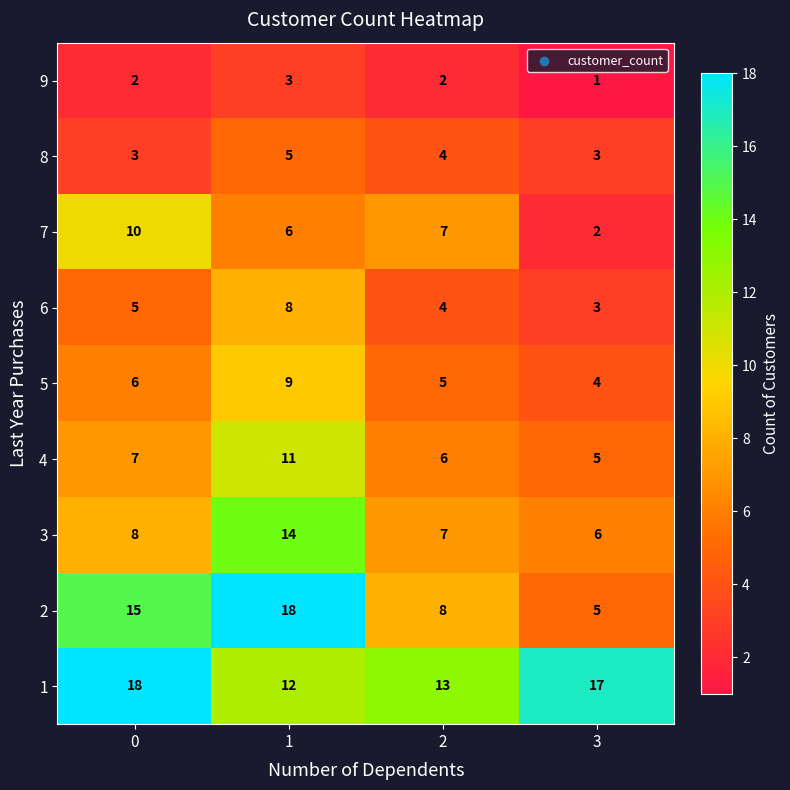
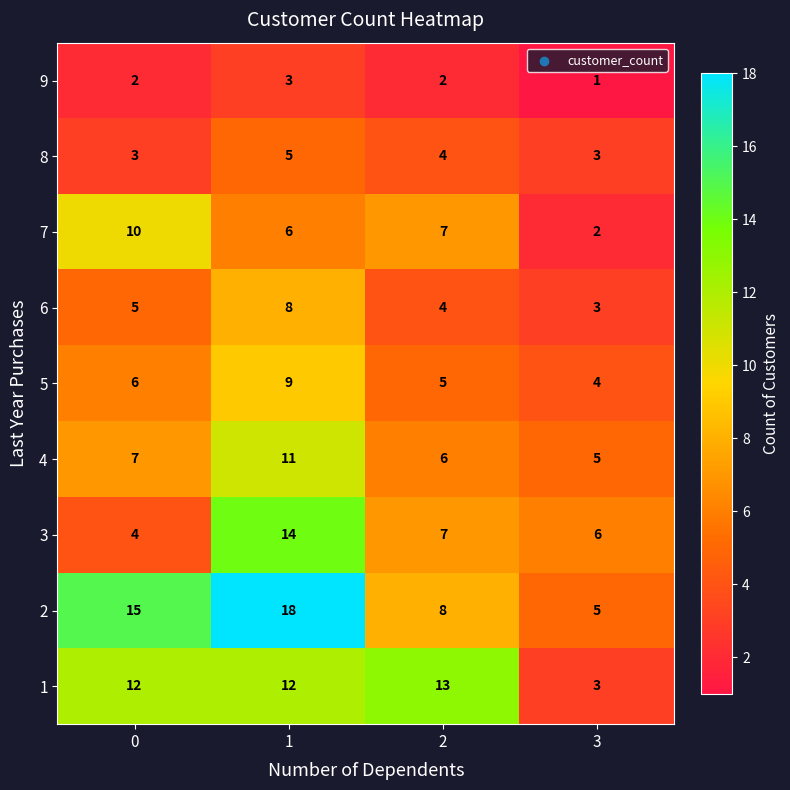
  {
    "9": {
      "0": 2,
      "1": 3,
      "2": 2,
      "3": 1
    },
    "8": {
      "0": 3,
      "1": 5,
      "2": 4,
      "3": 3
    },
    "7": {
      "0": 10,
      "1": 6,
      "2": 7,
      "3": 2
    },
    "6": {
      "0": 5,
      "1": 8,
      "2": 4,
      "3": 3
    },
    "5": {
      "0": 6,
      "1": 9,
      "2": 5,
      "3": 4
    },
    "4": {
      "0": 7,
      "1": 11,
      "2": 6,
      "3": 5
    },
    "3": {
-     "0": 8,
+     "0": 4,
      "1": 14,
      "2": 7,
      "3": 6
    },
    "2": {
      "0": 15,
      "1": 18,
      "2": 8,
      "3": 5
    },
    "1": {
-     "0": 18,
+     "0": 12,
      "1": 12,
      "2": 13,
-     "3": 17
+     "3": 3
    }
  }
